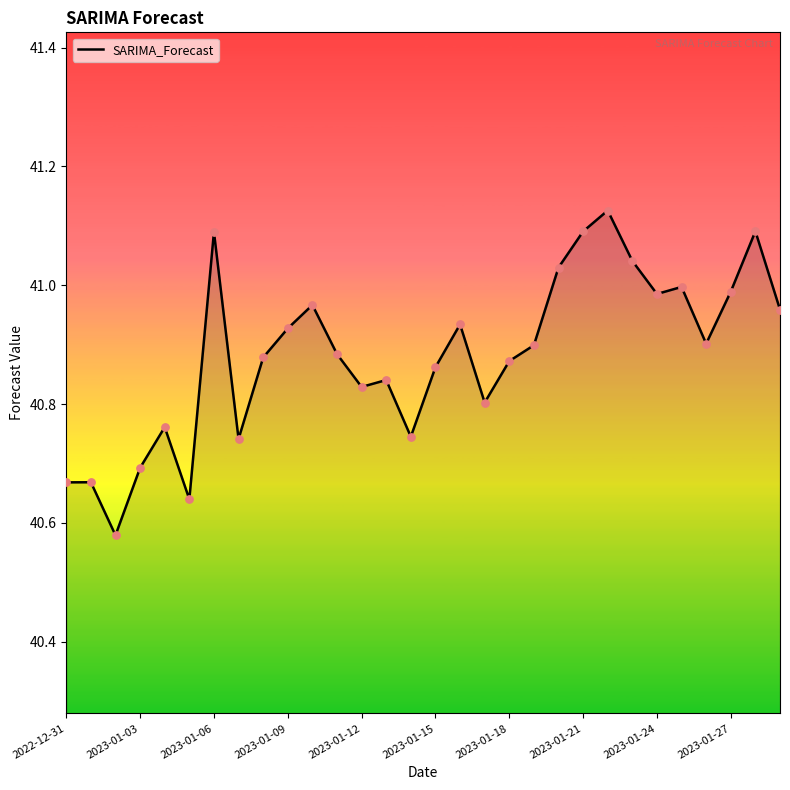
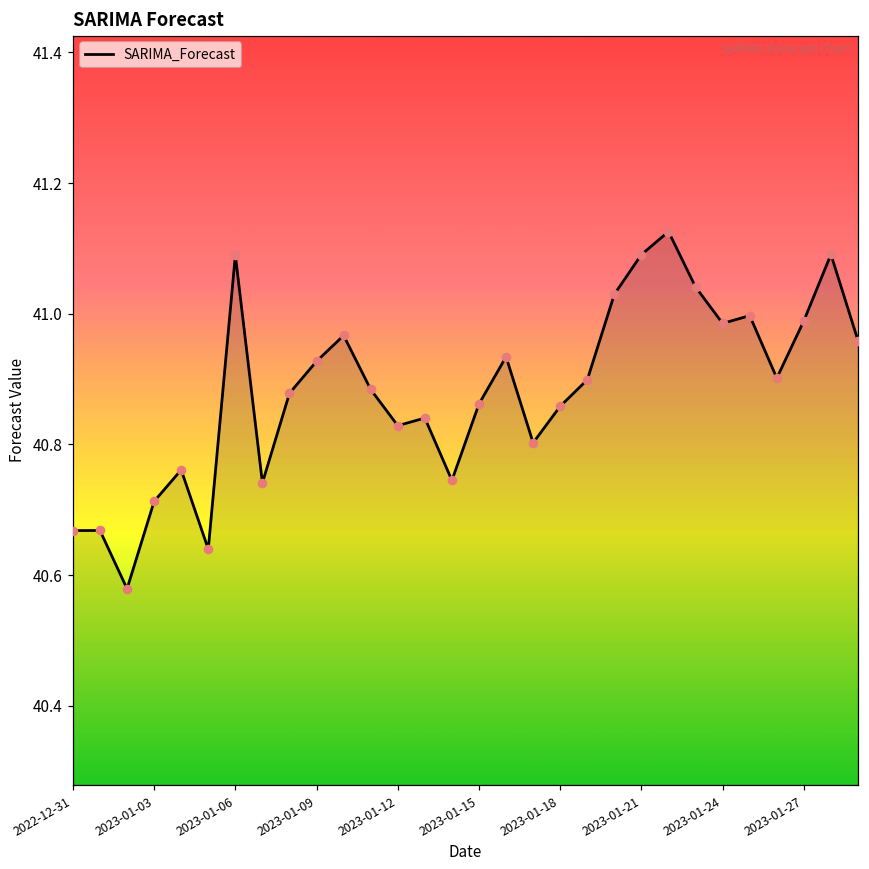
  {
    "2022-12-31": 40.67,
-   "2023-01-03": 40.69,
+   "2023-01-03": 40.71,
    "2023-01-06": 41.09,
    "2023-01-09": 40.93,
    "2023-01-12": 40.83,
    "2023-01-15": 40.86,
-   "2023-01-18": 40.87,
+   "2023-01-18": 40.86,
    "2023-01-21": 41.09,
    "2023-01-24": 40.99,
    "2023-01-27": 40.99
  }
